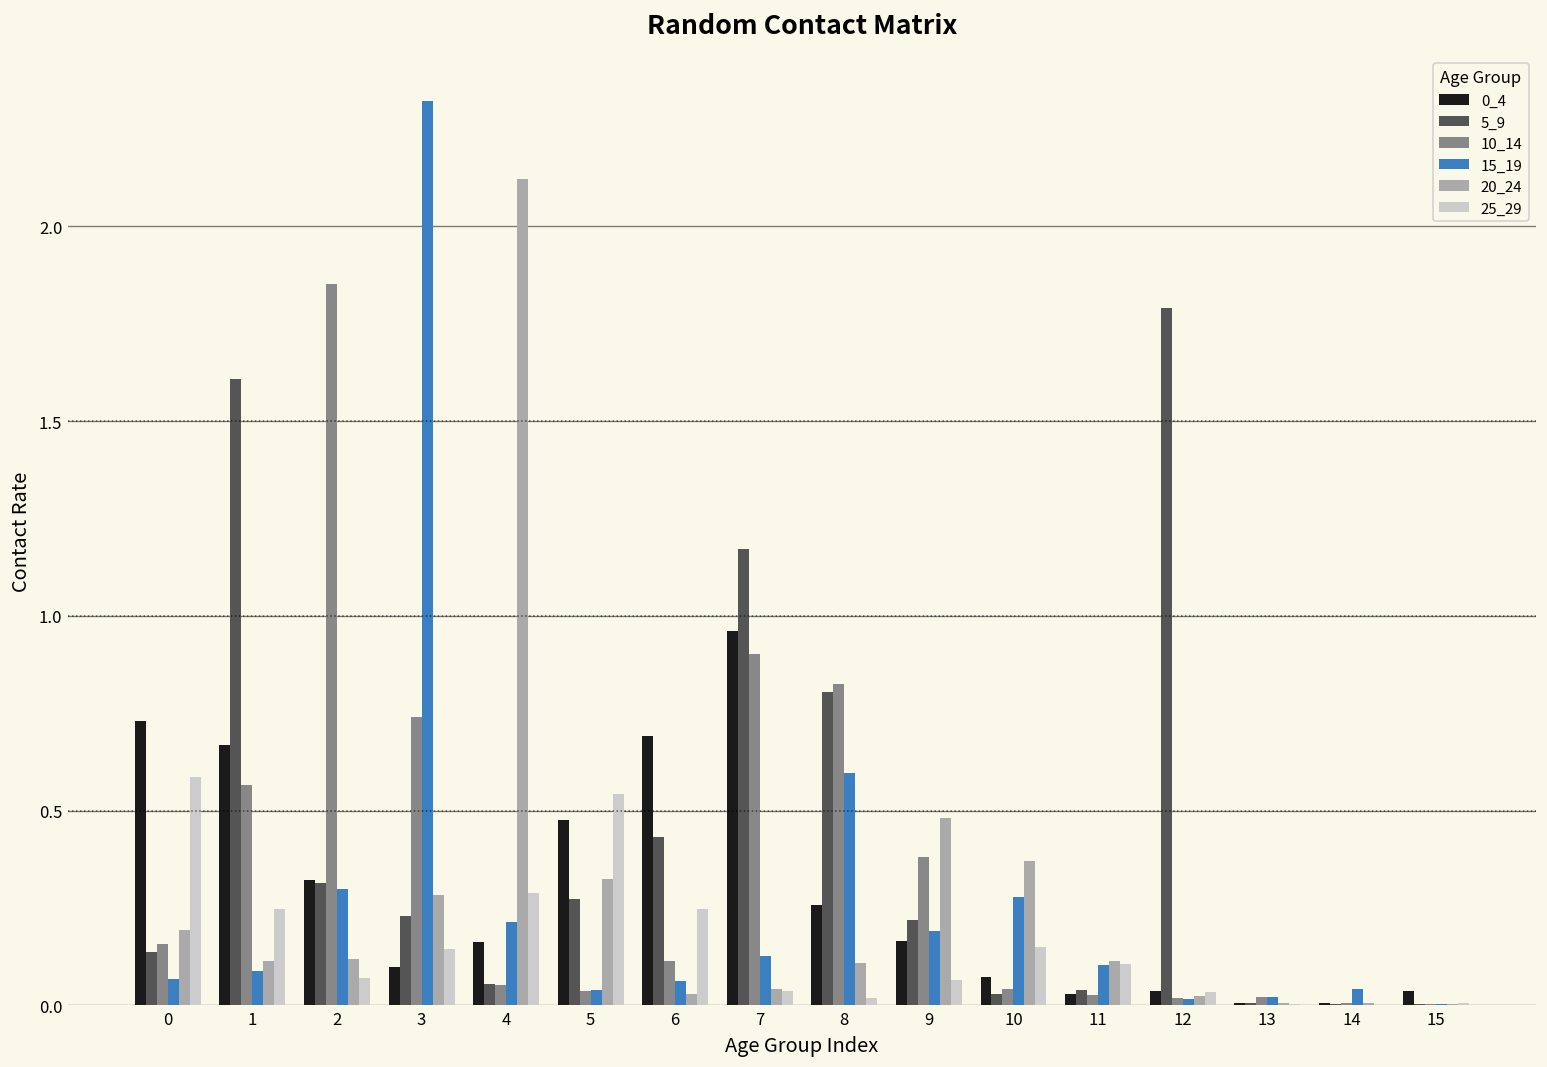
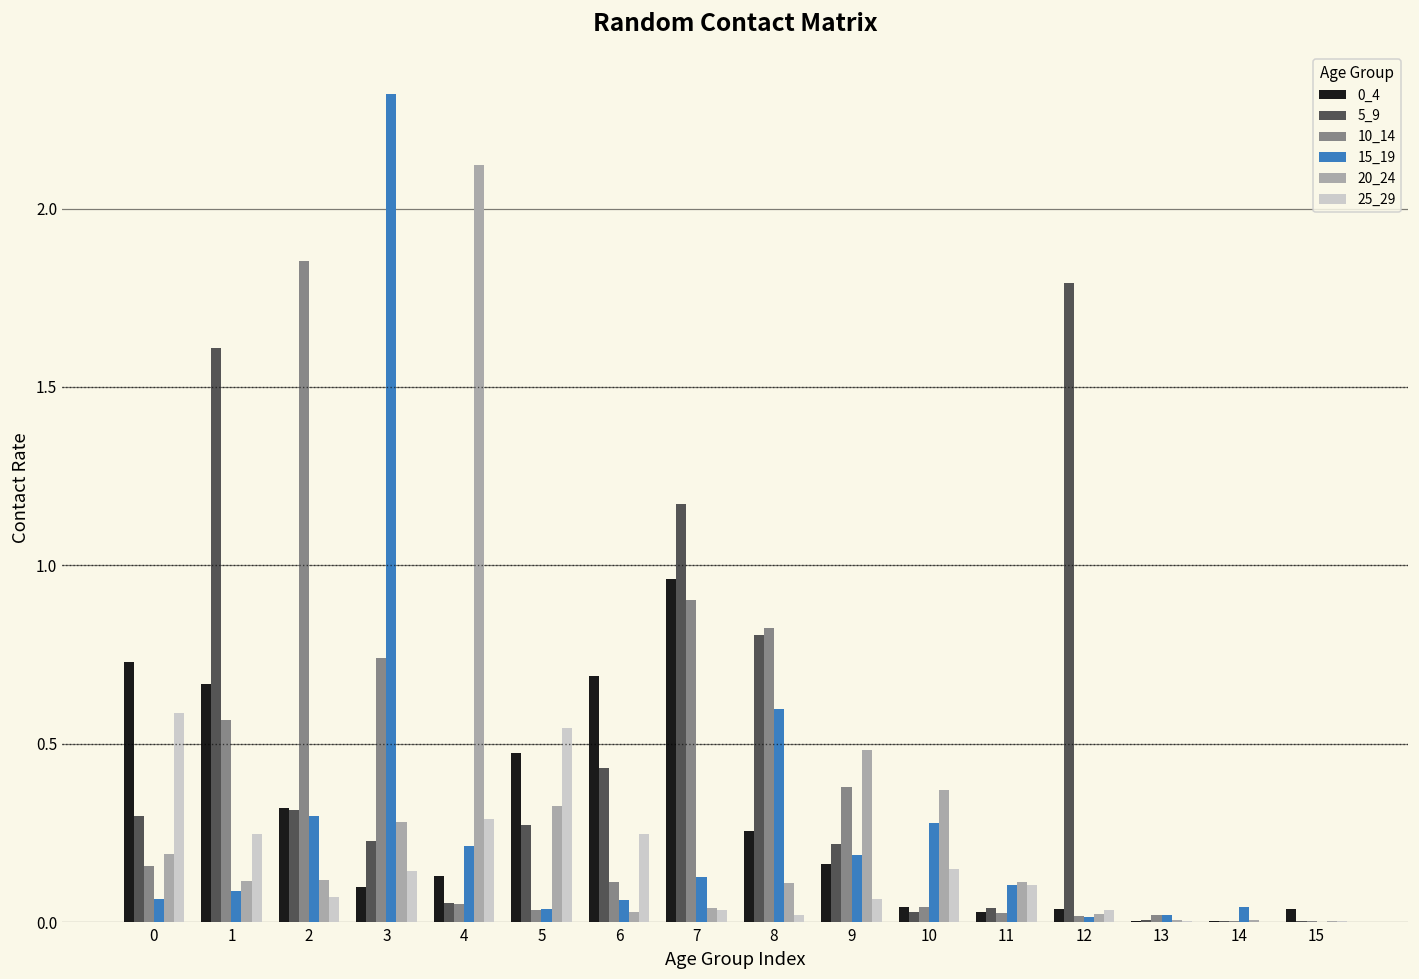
  {
    "0_4": {
      "0": 0.73,
      "1": 0.67,
      "2": 0.32,
      "3": 0.10,
-     "4": 0.16,
+     "4": 0.13,
      "5": 0.48,
      "6": 0.69,
      "7": 0.96,
      "8": 0.26,
      "9": 0.16,
-     "10": 0.07,
+     "10": 0.04,
      "11": 0.03,
      "12": 0.04,
      "15": 0.04
    },
    "5_9": {
-     "0": 0.14,
+     "0": 0.30,
      "1": 1.61,
      "2": 0.31,
      "3": 0.23,
      "4": 0.05,
      "5": 0.27,
      "6": 0.43,
      "7": 1.17,
      "8": 0.81,
      "9": 0.22,
      "10": 0.03,
      "11": 0.04,
      "12": 1.79
    },
    "15_19": {
      "0": 0.07,
      "1": 0.09,
      "2": 0.30,
      "3": 2.32,
      "4": 0.21,
      "5": 0.04,
      "6": 0.06,
      "7": 0.13,
      "8": 0.60,
      "9": 0.19,
      "10": 0.28,
      "11": 0.10,
      "12": 0.01,
      "13": 0.02,
      "14": 0.04
    }
  }
